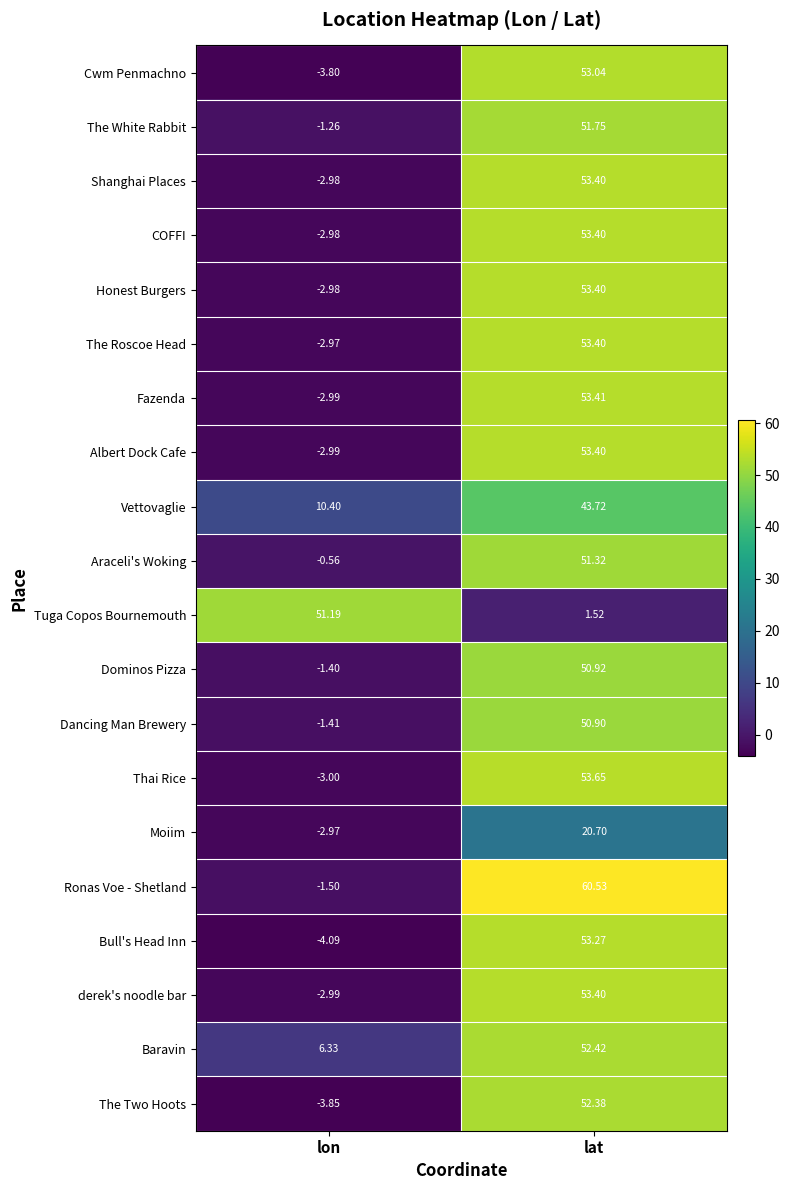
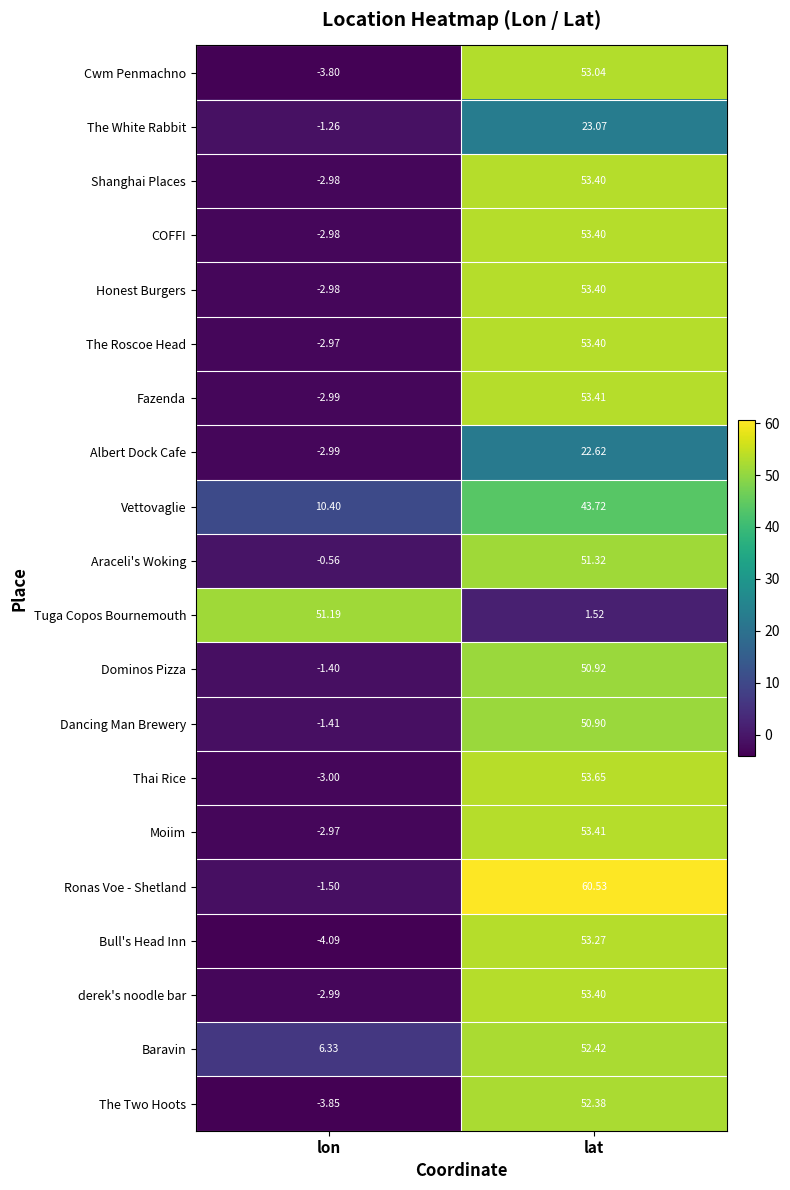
  {
    "Cwm Penmachno": {
      "lon": -3.80,
      "lat": 53.04
    },
    "The White Rabbit": {
      "lon": -1.26,
-     "lat": 51.75
+     "lat": 23.07
    },
    "Shanghai Places": {
      "lon": -2.98,
      "lat": 53.40
    },
    "COFFI": {
      "lon": -2.98,
      "lat": 53.40
    },
    "Honest Burgers": {
      "lon": -2.98,
      "lat": 53.40
    },
    "The Roscoe Head": {
      "lon": -2.97,
      "lat": 53.40
    },
    "Fazenda": {
      "lon": -2.99,
      "lat": 53.41
    },
    "Albert Dock Cafe": {
      "lon": -2.99,
-     "lat": 53.40
+     "lat": 22.62
    },
    "Vettovaglie": {
      "lon": 10.40,
      "lat": 43.72
    },
    "Araceli's Woking": {
      "lon": -0.56,
      "lat": 51.32
    },
    "Tuga Copos Bournemouth": {
      "lon": 51.19,
      "lat": 1.52
    },
    "Dominos Pizza": {
      "lon": -1.40,
      "lat": 50.92
    },
    "Dancing Man Brewery": {
      "lon": -1.41,
      "lat": 50.90
    },
    "Thai Rice": {
      "lon": -3.00,
      "lat": 53.65
    },
    "Moiim": {
      "lon": -2.97,
-     "lat": 20.70
+     "lat": 53.41
    },
    "Ronas Voe - Shetland": {
      "lon": -1.50,
      "lat": 60.53
    },
    "Bull's Head Inn": {
      "lon": -4.09,
      "lat": 53.27
    },
    "derek's noodle bar": {
      "lon": -2.99,
      "lat": 53.40
    },
    "Baravin": {
      "lon": 6.33,
      "lat": 52.42
    },
    "The Two Hoots": {
      "lon": -3.85,
      "lat": 52.38
    }
  }
